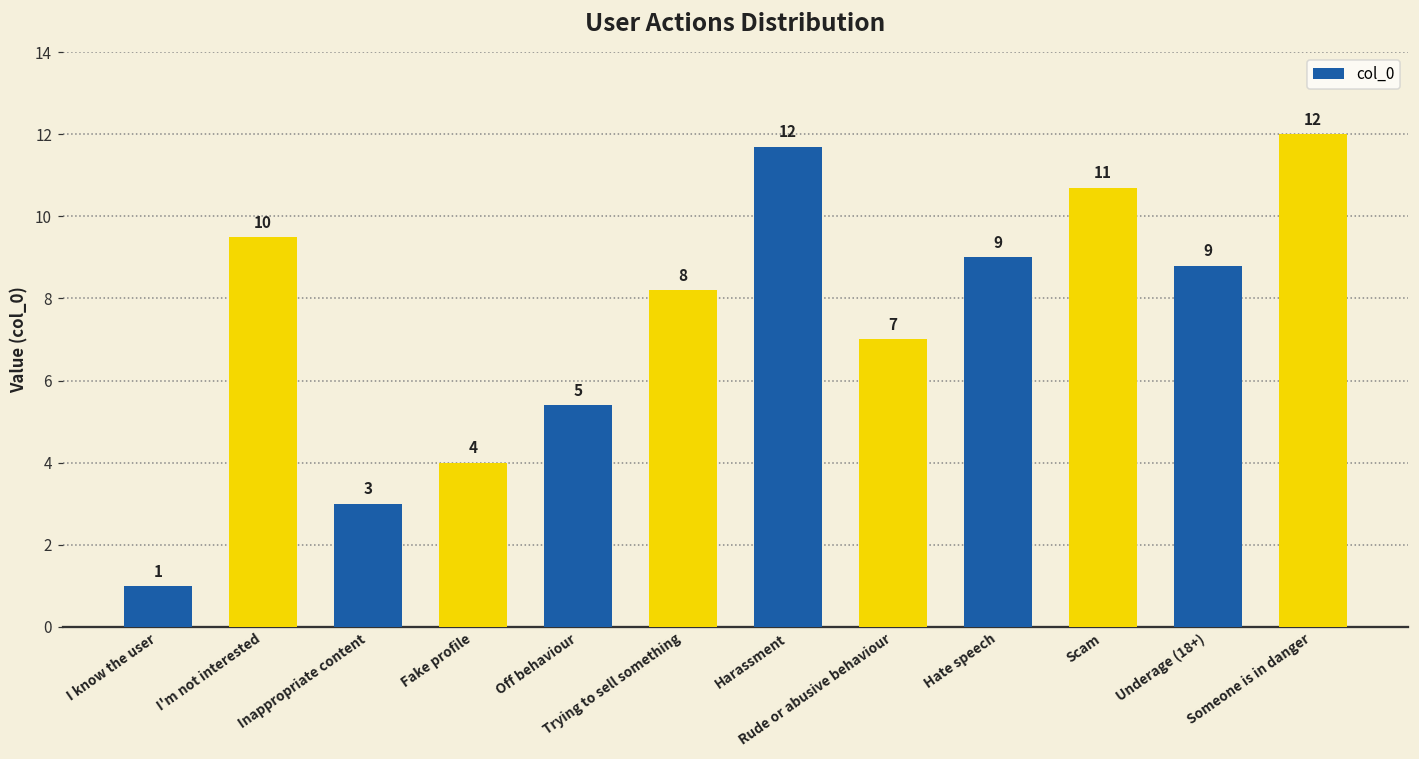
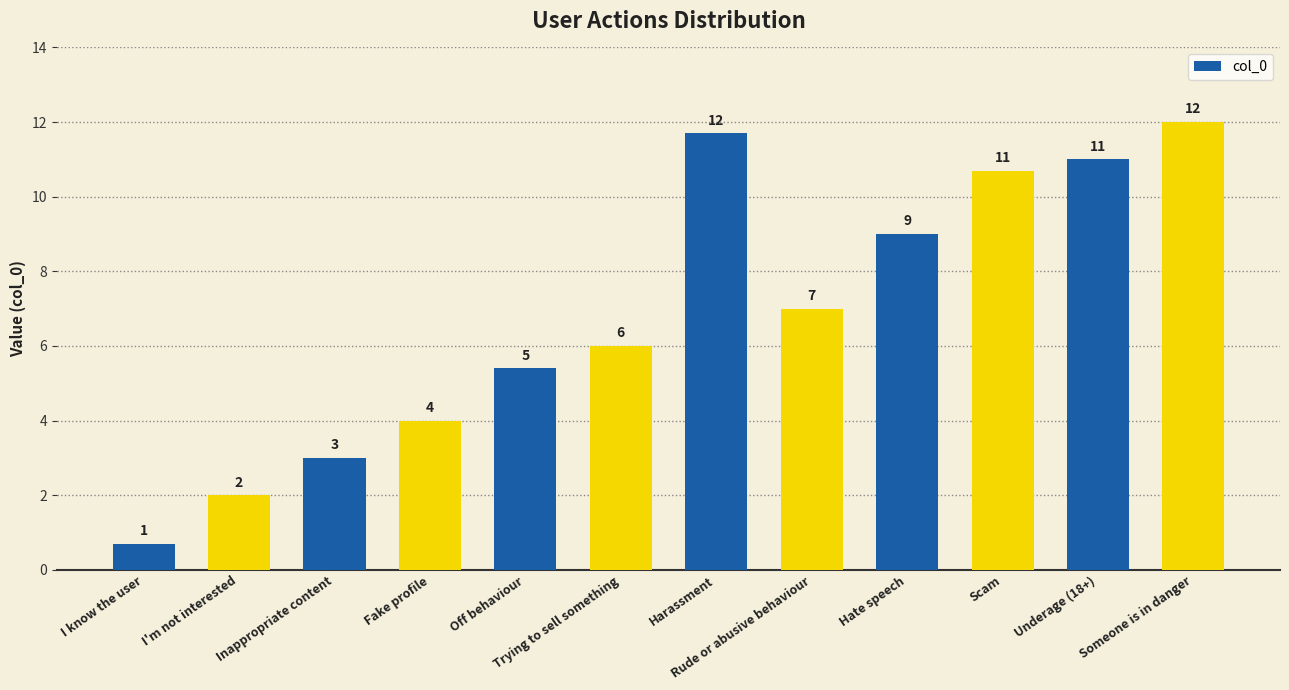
  {
-   "I know the user": 1.0,
-   "I'm not interested": 10,
+   "I know the user": 0.7,
+   "I'm not interested": 2,
    "Inappropriate content": 3,
    "Fake profile": 4,
    "Off behaviour": 5,
-   "Trying to sell something": 8,
+   "Trying to sell something": 6,
    "Harassment": 12,
    "Rude or abusive behaviour": 7,
    "Hate speech": 9,
    "Scam": 11,
-   "Underage (18+)": 9,
+   "Underage (18+)": 11,
    "Someone is in danger": 12
  }
